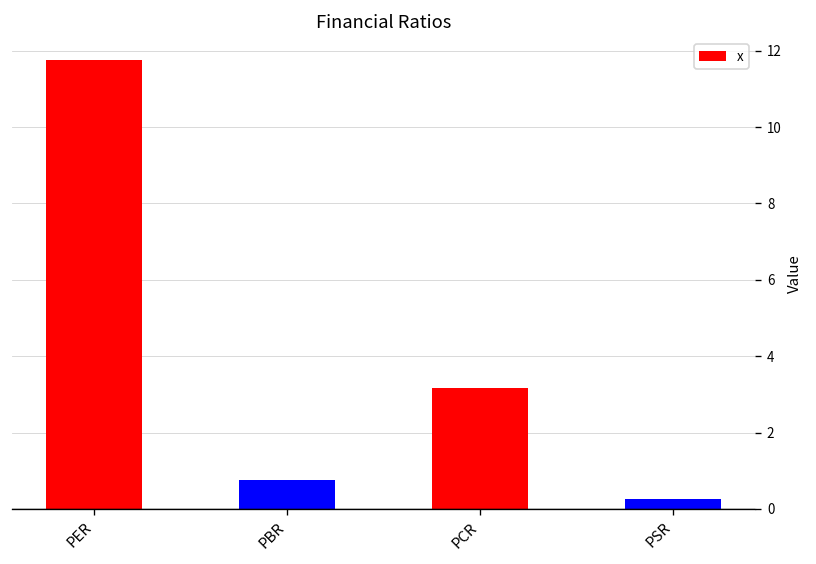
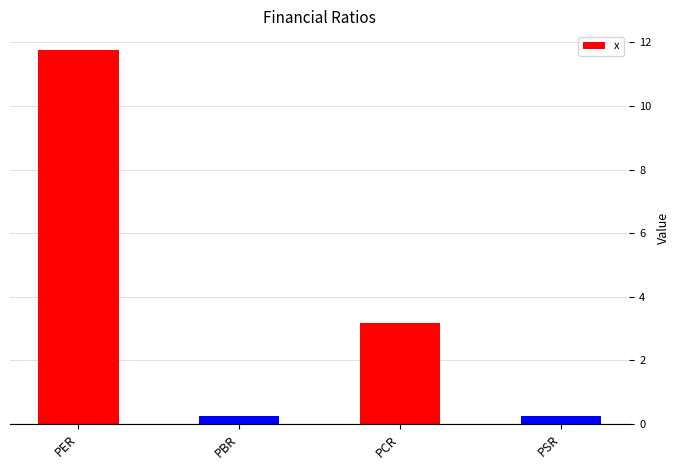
  {
    "PER": 11.8,
-   "PBR": 0.8,
+   "PBR": 0.2,
    "PCR": 3.2,
    "PSR": 0.3
  }
